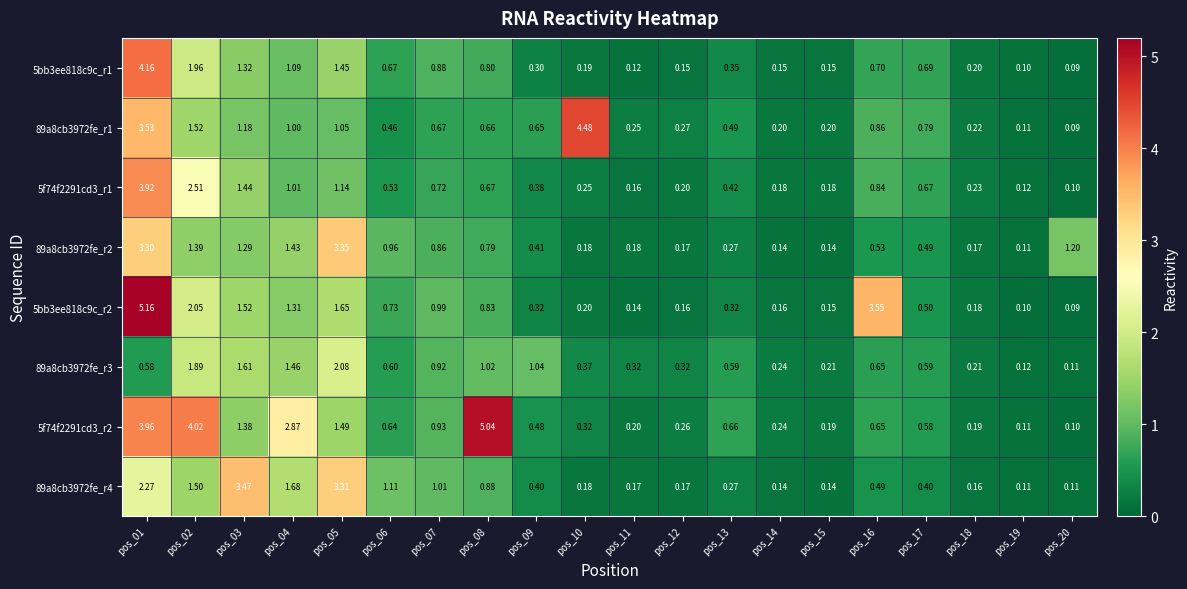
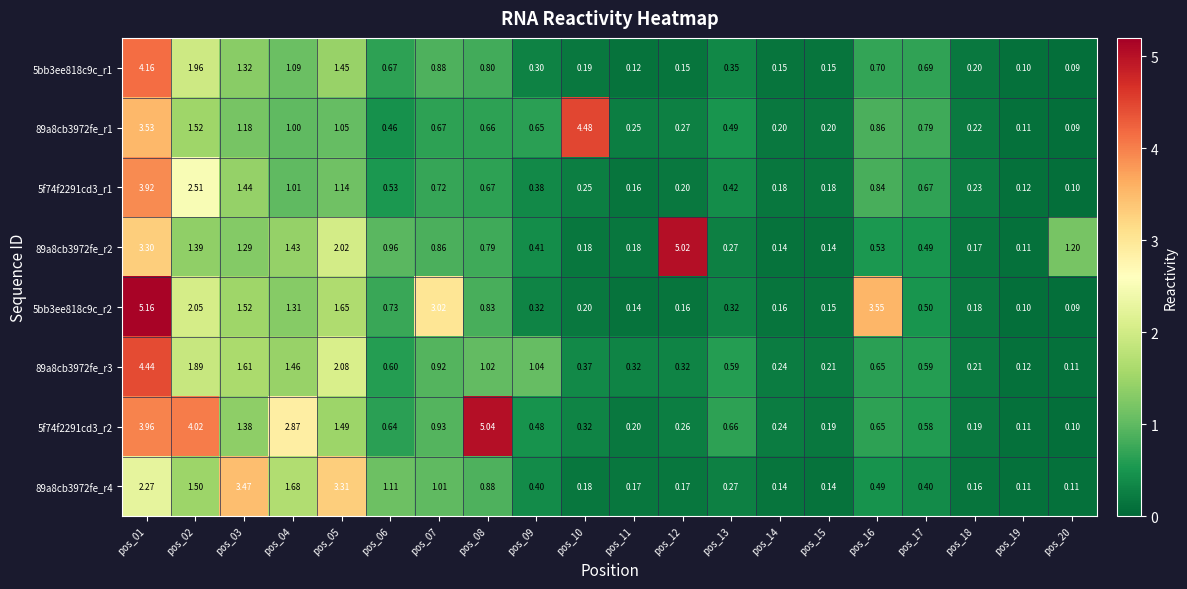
  {
    "5bb3ee818c9c_r1": {
      "pos_01": 4.16,
      "pos_02": 1.96,
      "pos_03": 1.32,
      "pos_04": 1.09,
      "pos_05": 1.45,
      "pos_06": 0.67,
      "pos_07": 0.88,
      "pos_08": 0.80,
      "pos_09": 0.30,
      "pos_10": 0.19,
      "pos_11": 0.12,
      "pos_12": 0.15,
      "pos_13": 0.35,
      "pos_14": 0.15,
      "pos_15": 0.15,
      "pos_16": 0.70,
      "pos_17": 0.69,
      "pos_18": 0.20,
      "pos_19": 0.10,
      "pos_20": 0.09
    },
    "89a8cb3972fe_r1": {
      "pos_01": 3.53,
      "pos_02": 1.52,
      "pos_03": 1.18,
      "pos_04": 1.00,
      "pos_05": 1.05,
      "pos_06": 0.46,
      "pos_07": 0.67,
      "pos_08": 0.66,
      "pos_09": 0.65,
      "pos_10": 4.48,
      "pos_11": 0.25,
      "pos_12": 0.27,
      "pos_13": 0.49,
      "pos_14": 0.20,
      "pos_15": 0.20,
      "pos_16": 0.86,
      "pos_17": 0.79,
      "pos_18": 0.22,
      "pos_19": 0.11,
      "pos_20": 0.09
    },
    "5f74f2291cd3_r1": {
      "pos_01": 3.92,
      "pos_02": 2.51,
      "pos_03": 1.44,
      "pos_04": 1.01,
      "pos_05": 1.14,
      "pos_06": 0.53,
      "pos_07": 0.72,
      "pos_08": 0.67,
      "pos_09": 0.38,
      "pos_10": 0.25,
      "pos_11": 0.16,
      "pos_12": 0.20,
      "pos_13": 0.42,
      "pos_14": 0.18,
      "pos_15": 0.18,
      "pos_16": 0.84,
      "pos_17": 0.67,
      "pos_18": 0.23,
      "pos_19": 0.12,
      "pos_20": 0.10
    },
    "89a8cb3972fe_r2": {
      "pos_01": 3.30,
      "pos_02": 1.39,
      "pos_03": 1.29,
      "pos_04": 1.43,
-     "pos_05": 3.35,
+     "pos_05": 2.02,
      "pos_06": 0.96,
      "pos_07": 0.86,
      "pos_08": 0.79,
      "pos_09": 0.41,
      "pos_10": 0.18,
      "pos_11": 0.18,
-     "pos_12": 0.17,
+     "pos_12": 5.02,
      "pos_13": 0.27,
      "pos_14": 0.14,
      "pos_15": 0.14,
      "pos_16": 0.53,
      "pos_17": 0.49,
      "pos_18": 0.17,
      "pos_19": 0.11,
      "pos_20": 1.20
    },
    "5bb3ee818c9c_r2": {
      "pos_01": 5.16,
      "pos_02": 2.05,
      "pos_03": 1.52,
      "pos_04": 1.31,
      "pos_05": 1.65,
      "pos_06": 0.73,
-     "pos_07": 0.99,
+     "pos_07": 3.02,
      "pos_08": 0.83,
      "pos_09": 0.32,
      "pos_10": 0.20,
      "pos_11": 0.14,
      "pos_12": 0.16,
      "pos_13": 0.32,
      "pos_14": 0.16,
      "pos_15": 0.15,
      "pos_16": 3.55,
      "pos_17": 0.50,
      "pos_18": 0.18,
      "pos_19": 0.10,
      "pos_20": 0.09
    },
    "89a8cb3972fe_r3": {
-     "pos_01": 0.58,
+     "pos_01": 4.44,
      "pos_02": 1.89,
      "pos_03": 1.61,
      "pos_04": 1.46,
      "pos_05": 2.08,
      "pos_06": 0.60,
      "pos_07": 0.92,
      "pos_08": 1.02,
      "pos_09": 1.04,
      "pos_10": 0.37,
      "pos_11": 0.32,
      "pos_12": 0.32,
      "pos_13": 0.59,
      "pos_14": 0.24,
      "pos_15": 0.21,
      "pos_16": 0.65,
      "pos_17": 0.59,
      "pos_18": 0.21,
      "pos_19": 0.12,
      "pos_20": 0.11
    },
    "5f74f2291cd3_r2": {
      "pos_01": 3.96,
      "pos_02": 4.02,
      "pos_03": 1.38,
      "pos_04": 2.87,
      "pos_05": 1.49,
      "pos_06": 0.64,
      "pos_07": 0.93,
      "pos_08": 5.04,
      "pos_09": 0.48,
      "pos_10": 0.32,
      "pos_11": 0.20,
      "pos_12": 0.26,
      "pos_13": 0.66,
      "pos_14": 0.24,
      "pos_15": 0.19,
      "pos_16": 0.65,
      "pos_17": 0.58,
      "pos_18": 0.19,
      "pos_19": 0.11,
      "pos_20": 0.10
    },
    "89a8cb3972fe_r4": {
      "pos_01": 2.27,
      "pos_02": 1.50,
      "pos_03": 3.47,
      "pos_04": 1.68,
      "pos_05": 3.31,
      "pos_06": 1.11,
      "pos_07": 1.01,
      "pos_08": 0.88,
      "pos_09": 0.40,
      "pos_10": 0.18,
      "pos_11": 0.17,
      "pos_12": 0.17,
      "pos_13": 0.27,
      "pos_14": 0.14,
      "pos_15": 0.14,
      "pos_16": 0.49,
      "pos_17": 0.40,
      "pos_18": 0.16,
      "pos_19": 0.11,
      "pos_20": 0.11
    }
  }
